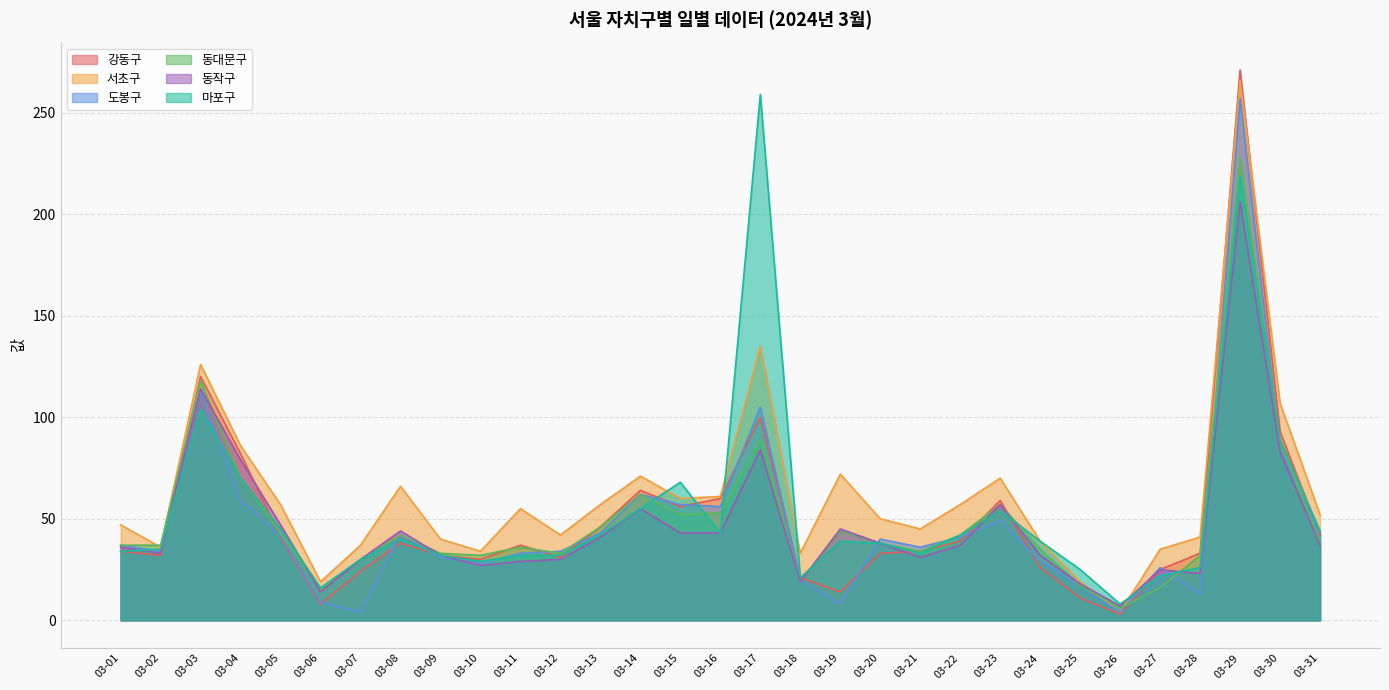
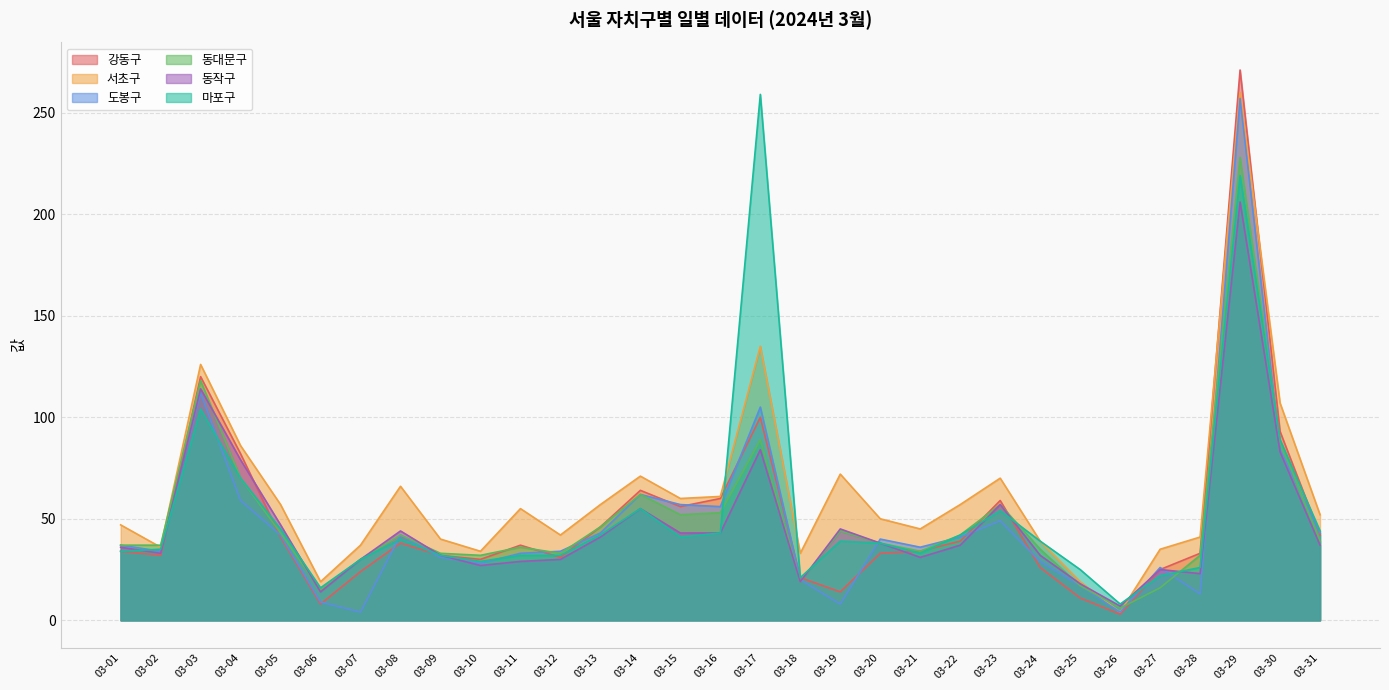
  {
    "강동구": {
      "03-03": 120,
      "03-04": 82,
      "03-07": 24,
      "03-08": 38,
      "03-14": 64,
      "03-17": 100,
      "03-19": 14,
      "03-20": 33,
      "03-22": 39,
      "03-23": 59,
      "03-24": 26,
      "03-25": 11,
      "03-29": 271,
      "03-30": 93
    },
    "서초구": {
      "03-01": 47,
      "03-03": 126,
      "03-04": 86,
      "03-05": 57,
      "03-06": 19,
      "03-07": 37,
      "03-08": 66,
      "03-09": 40,
      "03-10": 34,
      "03-11": 55,
      "03-12": 42,
      "03-13": 57,
      "03-14": 71,
      "03-15": 60,
      "03-17": 135,
      "03-18": 33,
      "03-19": 72,
      "03-20": 50,
      "03-21": 45,
      "03-22": 57,
      "03-23": 70,
      "03-27": 35,
      "03-28": 41,
-     "03-29": 266,
+     "03-29": 260,
      "03-30": 107,
      "03-31": 52
    },
    "도봉구": {
      "03-03": 112,
      "03-04": 59,
      "03-07": 4,
      "03-16": 56,
      "03-17": 105,
      "03-19": 8,
      "03-20": 40,
      "03-21": 36,
      "03-23": 49,
      "03-24": 29,
      "03-28": 13,
      "03-29": 257
    },
    "동대문구": {
      "03-03": 118,
      "03-10": 32,
      "03-15": 52,
      "03-16": 53,
      "03-17": 89,
      "03-24": 35,
      "03-27": 16,
      "03-29": 228,
      "03-31": 39
    },
    "동작구": {
      "03-03": 114,
      "03-04": 79,
      "03-05": 47,
      "03-08": 44,
      "03-11": 29,
      "03-15": 43,
      "03-17": 84,
      "03-21": 31,
      "03-22": 37,
      "03-24": 32,
      "03-28": 23,
      "03-29": 206,
      "03-31": 37
    },
    "마포구": {
      "03-03": 104,
      "03-05": 45,
      "03-08": 40,
-     "03-15": 68,
+     "03-15": 41,
      "03-17": 259,
      "03-19": 39,
      "03-23": 54,
      "03-25": 25,
      "03-27": 22,
      "03-28": 26,
      "03-29": 219
    }
  }
